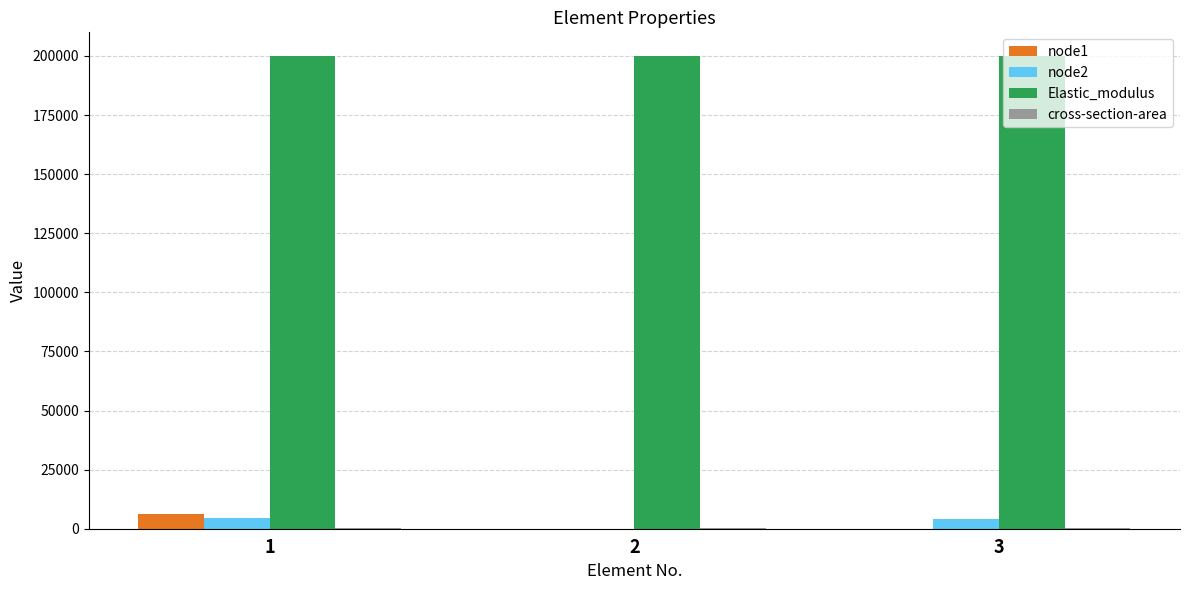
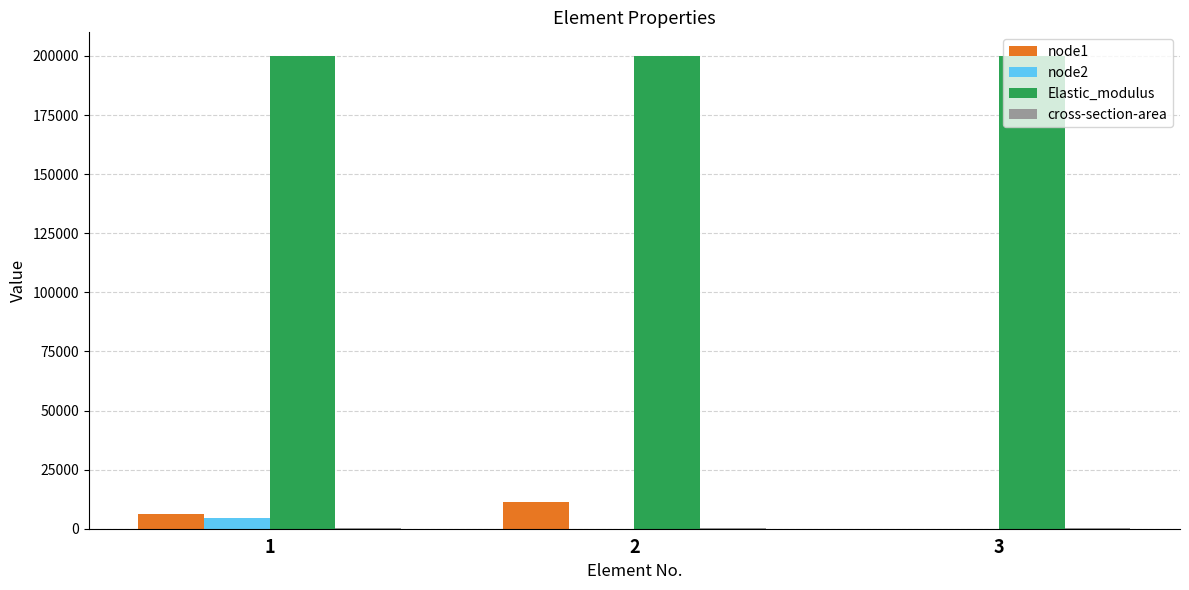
  {
    "node1": {
      "1": 6000,
-     "2": 0
+     "2": 11000
    },
    "node2": {
      "1": 4000,
-     "3": 4000
+     "3": 0
    },
    "Elastic_modulus": {
      "1": 200000,
      "2": 200000
    }
  }
